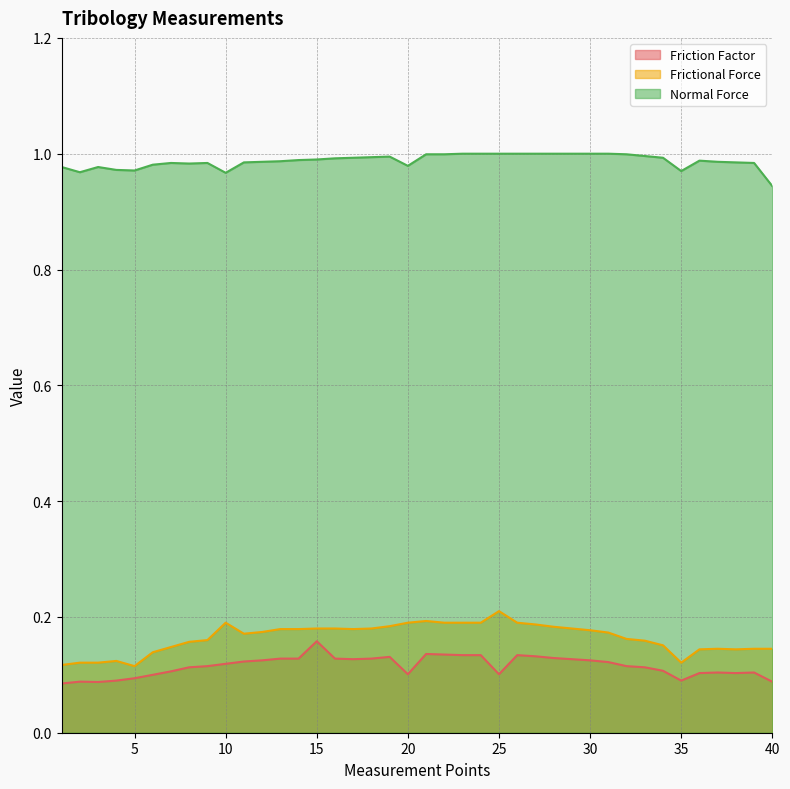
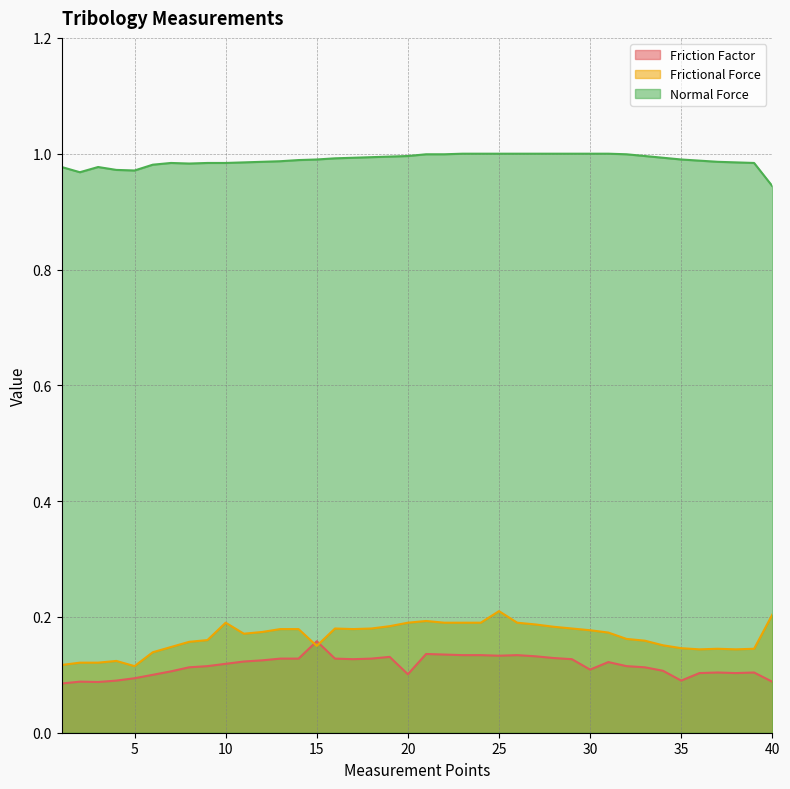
  {
    "Friction Factor": {
      "5": 0.09,
      "10": 0.12,
      "15": 0.16,
      "20": 0.10,
-     "25": 0.10,
-     "30": 0.13,
+     "25": 0.13,
+     "30": 0.11,
      "35": 0.09,
      "40": 0.09
    },
    "Frictional Force": {
      "5": 0.12,
      "10": 0.19,
-     "15": 0.18,
+     "15": 0.15,
      "20": 0.19,
      "25": 0.21,
      "30": 0.18,
-     "35": 0.12,
-     "40": 0.15
+     "35": 0.15,
+     "40": 0.20
    },
    "Normal Force": {
      "5": 0.97,
-     "10": 0.97,
+     "10": 0.98,
      "15": 0.99,
-     "20": 0.98,
+     "20": 1.00,
      "25": 1.00,
      "30": 1.00,
-     "35": 0.97,
+     "35": 0.99,
      "40": 0.94
    }
  }
